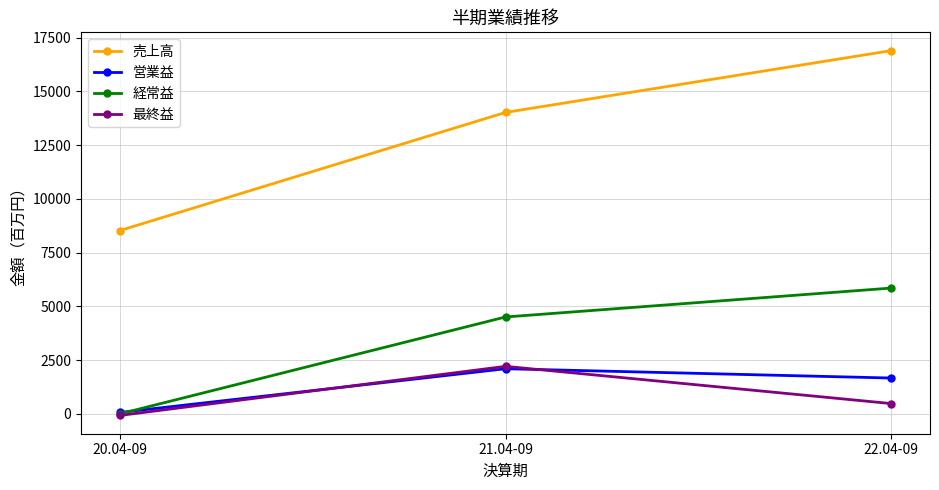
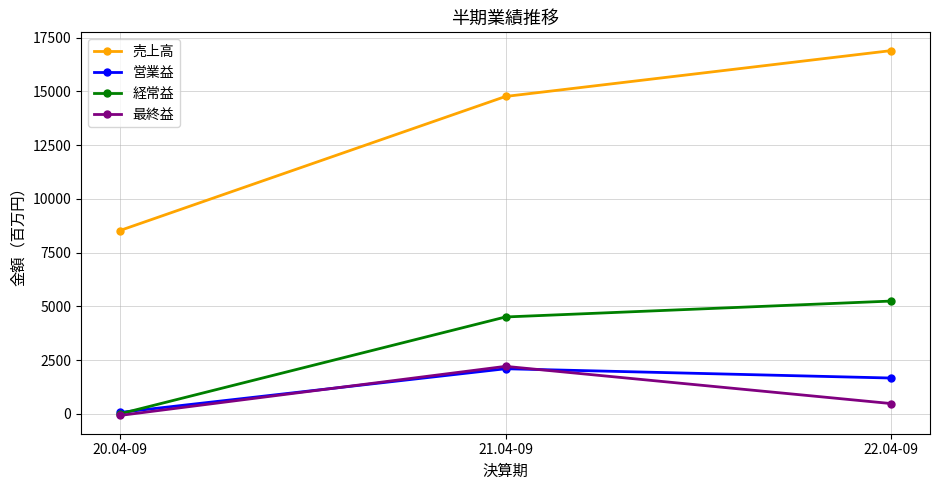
  {
    "売上高": {
      "20.04-09": 8500,
-     "21.04-09": 14000,
+     "21.04-09": 14800,
      "22.04-09": 16900
    },
    "営業益": {
      "22.04-09": 1700
    },
    "経常益": {
      "21.04-09": 4500,
-     "22.04-09": 5800
+     "22.04-09": 5200
    },
    "最終益": {
      "22.04-09": 500
    }
  }
